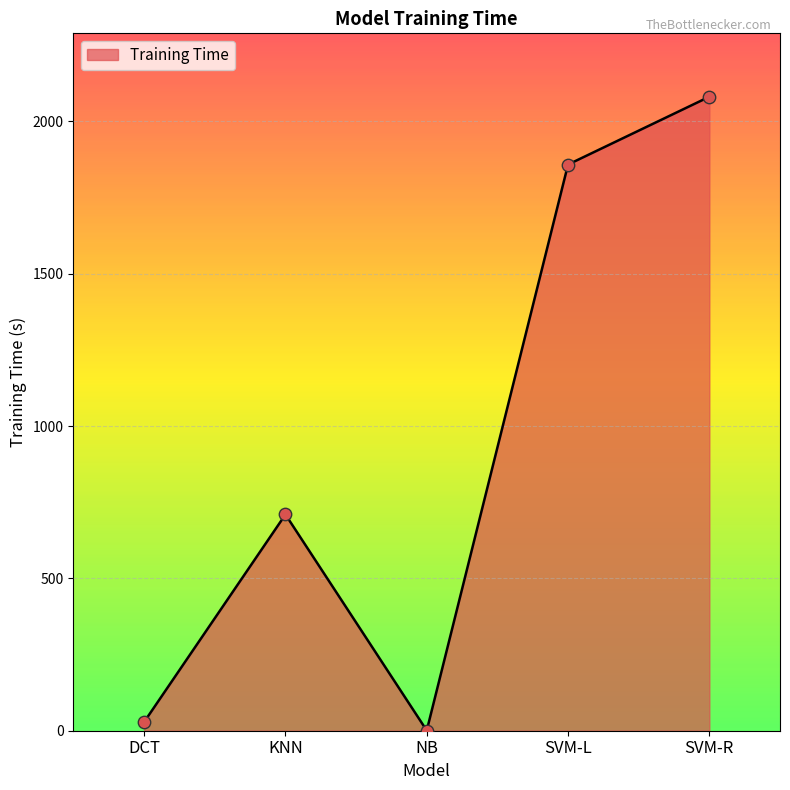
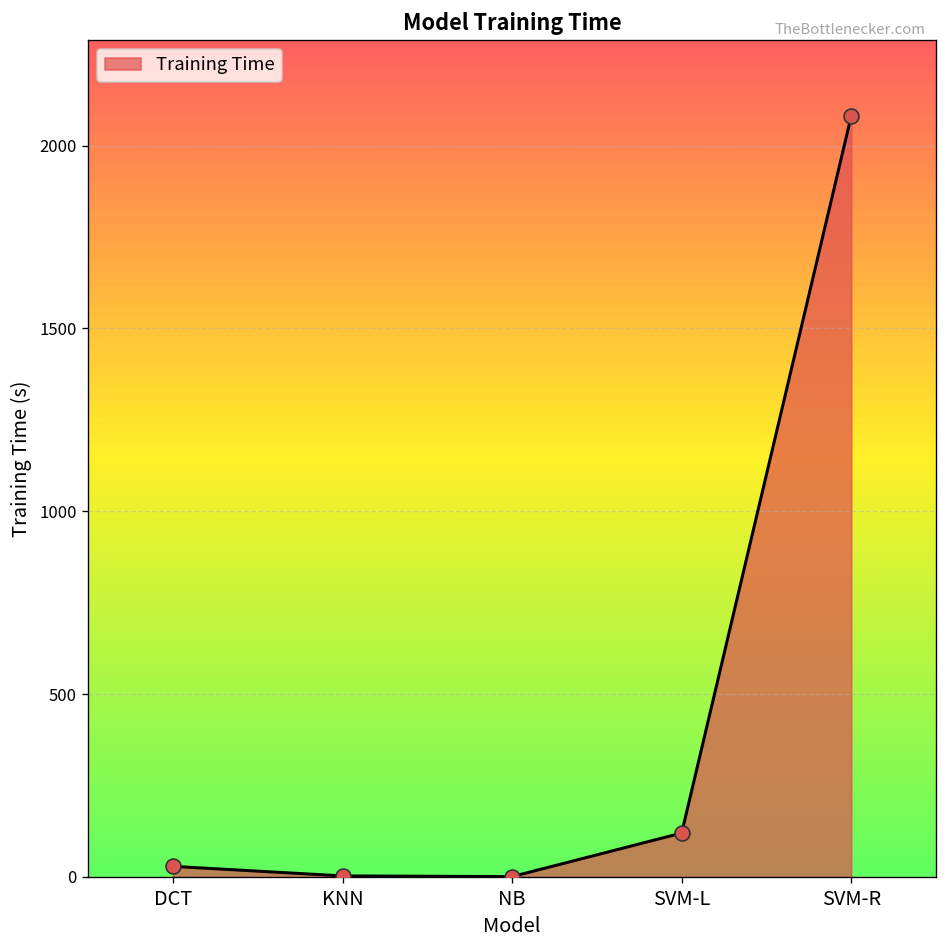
  {
    "DCT": 30,
-   "KNN": 710,
+   "KNN": 0,
    "NB": 0,
-   "SVM-L": 1860,
+   "SVM-L": 120,
    "SVM-R": 2080
  }
